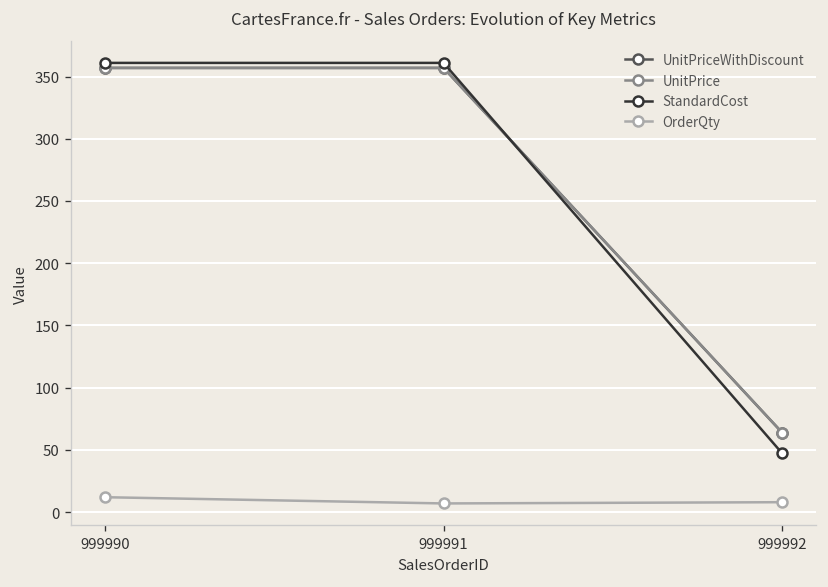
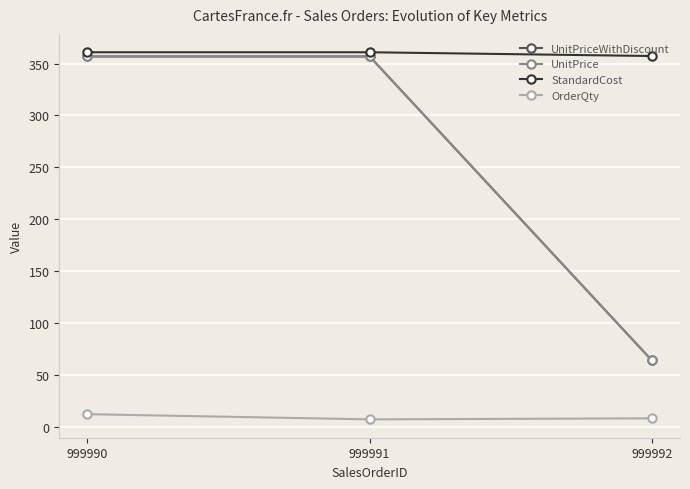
  {
    "StandardCost": {
      "999990": 361,
      "999991": 361,
-     "999992": 47
+     "999992": 357
    }
  }
